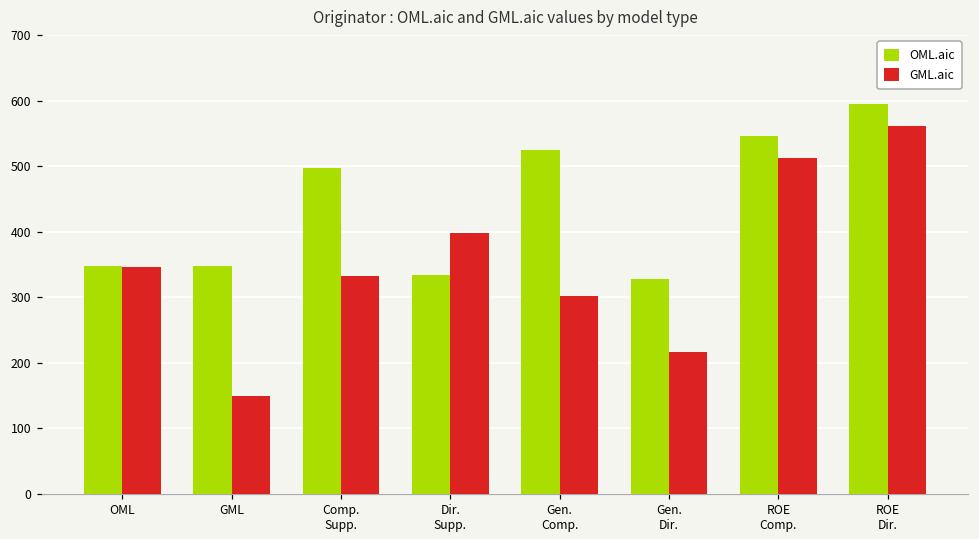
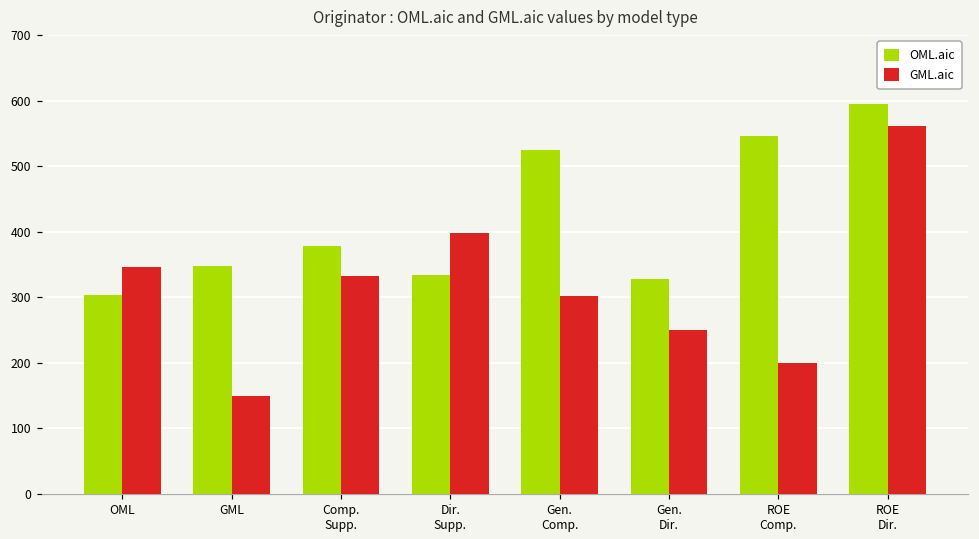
  {
    "OML.aic": {
-     "OML": 350,
+     "OML": 300,
      "GML": 350,
-     "Comp. Supp.": 500,
+     "Comp. Supp.": 380,
      "Dir. Supp.": 330,
      "Gen. Comp.": 520,
      "Gen. Dir.": 330,
      "ROE Comp.": 550,
      "ROE Dir.": 600
    },
    "GML.aic": {
      "OML": 350,
      "GML": 150,
      "Comp. Supp.": 330,
      "Dir. Supp.": 400,
      "Gen. Comp.": 300,
-     "Gen. Dir.": 220,
-     "ROE Comp.": 510,
+     "Gen. Dir.": 250,
+     "ROE Comp.": 200,
      "ROE Dir.": 560
    }
  }
